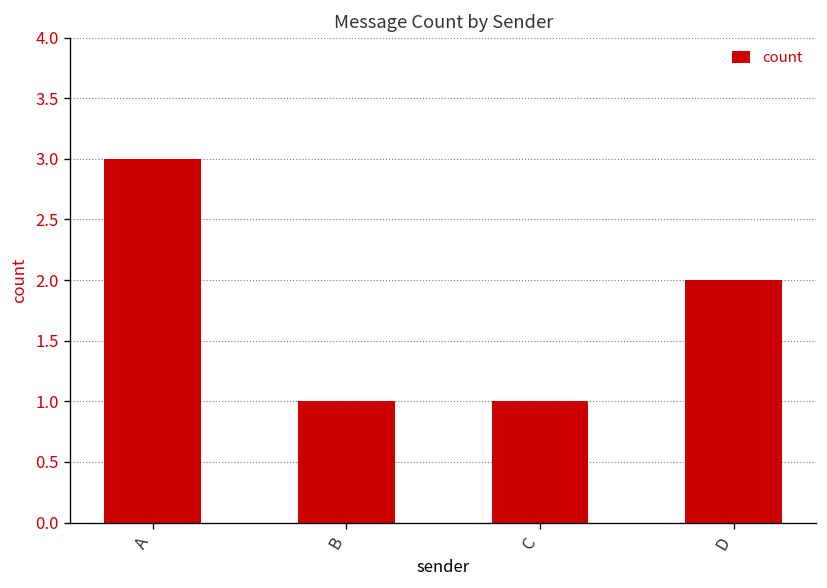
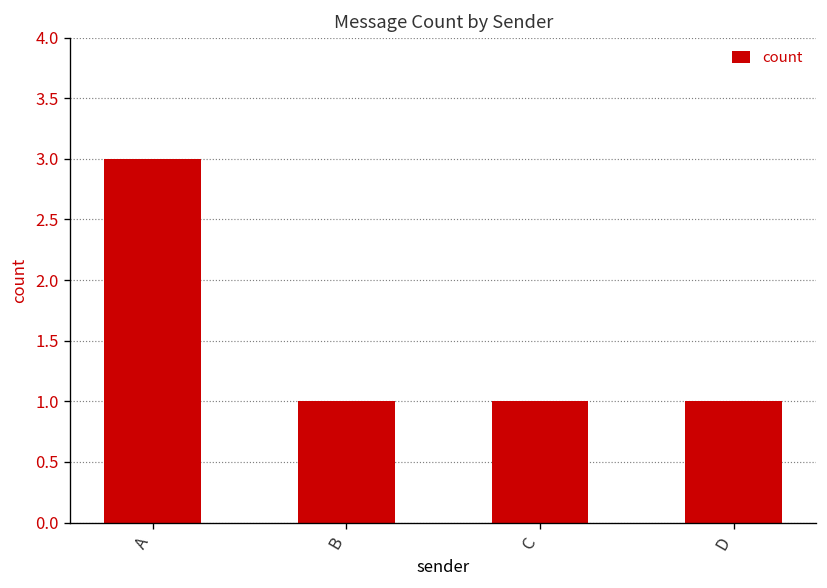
  {
    "A": 3,
    "B": 1,
    "C": 1,
-   "D": 2
+   "D": 1
  }
